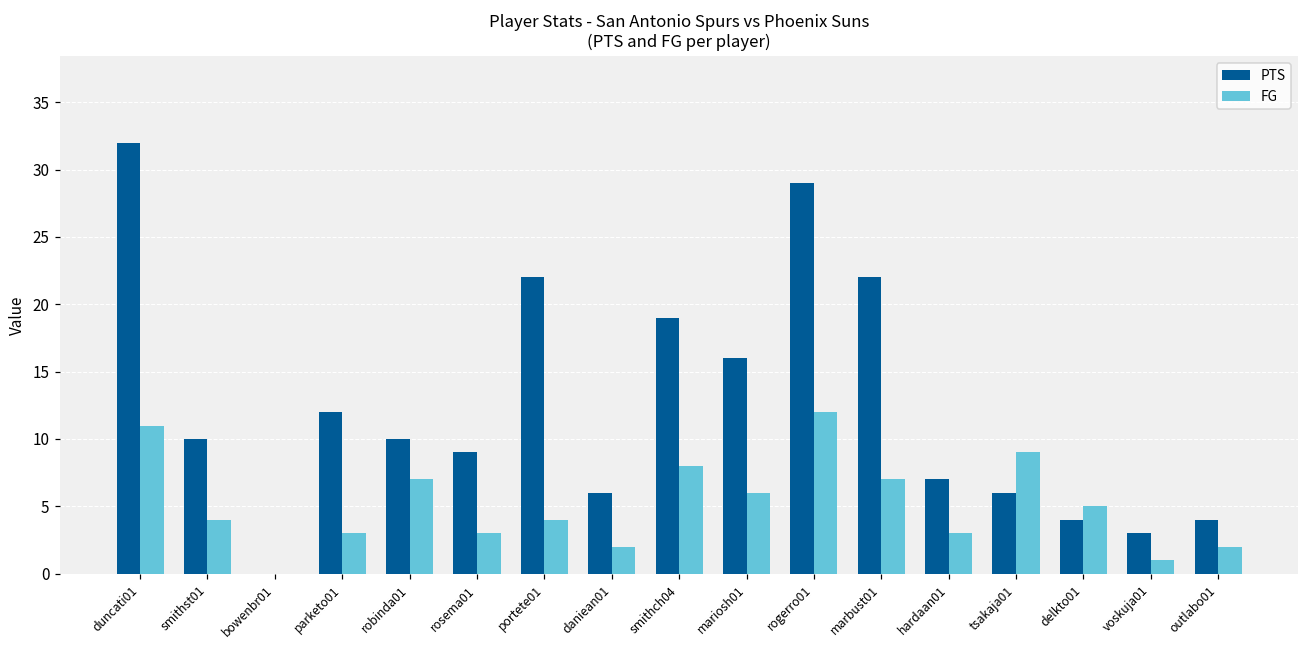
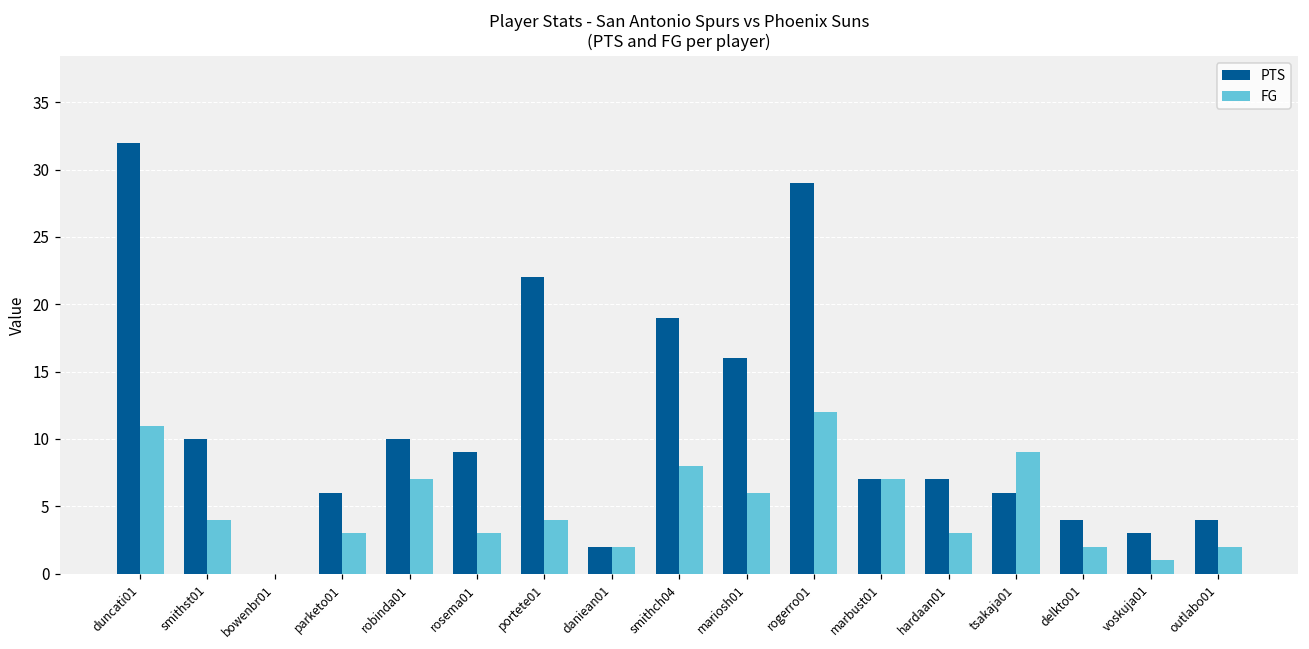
  {
    "PTS": {
      "duncati01": 32,
      "smithst01": 10,
      "bowenbr01": 0,
-     "parketo01": 12,
+     "parketo01": 6,
      "robinda01": 10,
      "rosema01": 9,
      "portete01": 22,
-     "daniean01": 6,
+     "daniean01": 2,
      "smithch04": 19,
      "mariosh01": 16,
      "rogerro01": 29,
-     "marbust01": 22,
+     "marbust01": 7,
      "hardaan01": 7,
      "tsakaja01": 6,
      "delkto01": 4,
      "voskuja01": 3,
      "outlabo01": 4
    },
    "FG": {
      "duncati01": 11,
      "smithst01": 4,
      "bowenbr01": 0,
      "parketo01": 3,
      "robinda01": 7,
      "rosema01": 3,
      "portete01": 4,
      "daniean01": 2,
      "smithch04": 8,
      "mariosh01": 6,
      "rogerro01": 12,
      "marbust01": 7,
      "hardaan01": 3,
      "tsakaja01": 9,
-     "delkto01": 5,
+     "delkto01": 2,
      "voskuja01": 1,
      "outlabo01": 2
    }
  }
